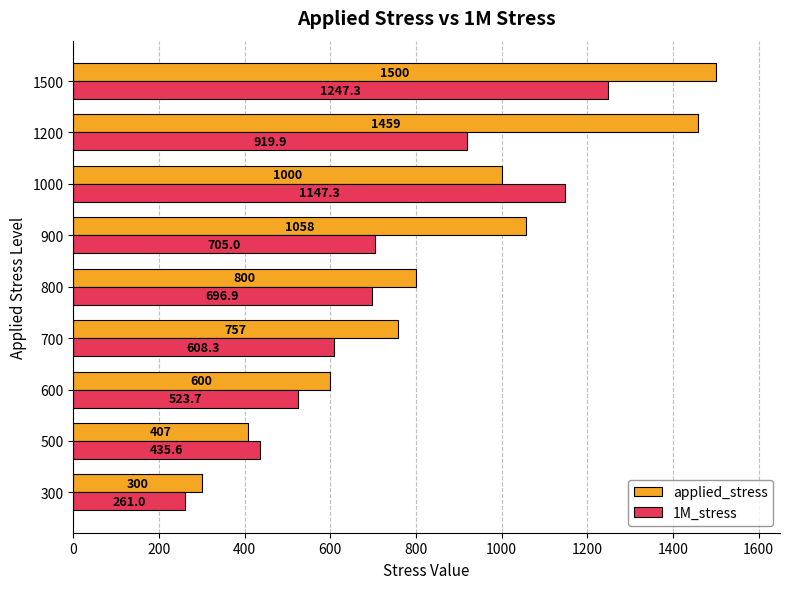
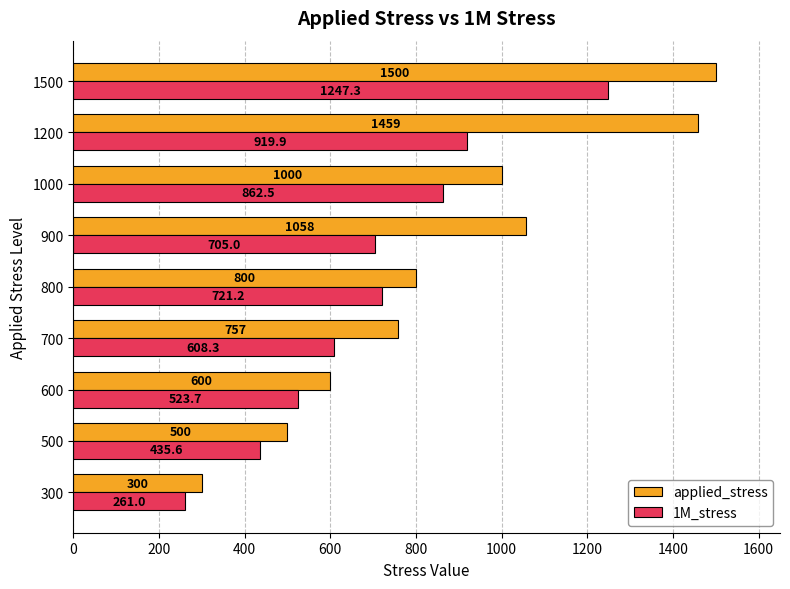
  {
    "applied_stress": {
      "1500": 1500,
      "1200": 1459,
      "1000": 1000,
      "900": 1058,
      "800": 800,
      "700": 757,
      "600": 600,
-     "500": 407,
+     "500": 500,
      "300": 300
    },
    "1M_stress": {
      "1500": 1247.3,
      "1200": 919.9,
-     "1000": 1147.3,
+     "1000": 862.5,
      "900": 705.0,
-     "800": 696.9,
+     "800": 721.2,
      "700": 608.3,
      "600": 523.7,
      "500": 435.6,
      "300": 261.0
    }
  }
